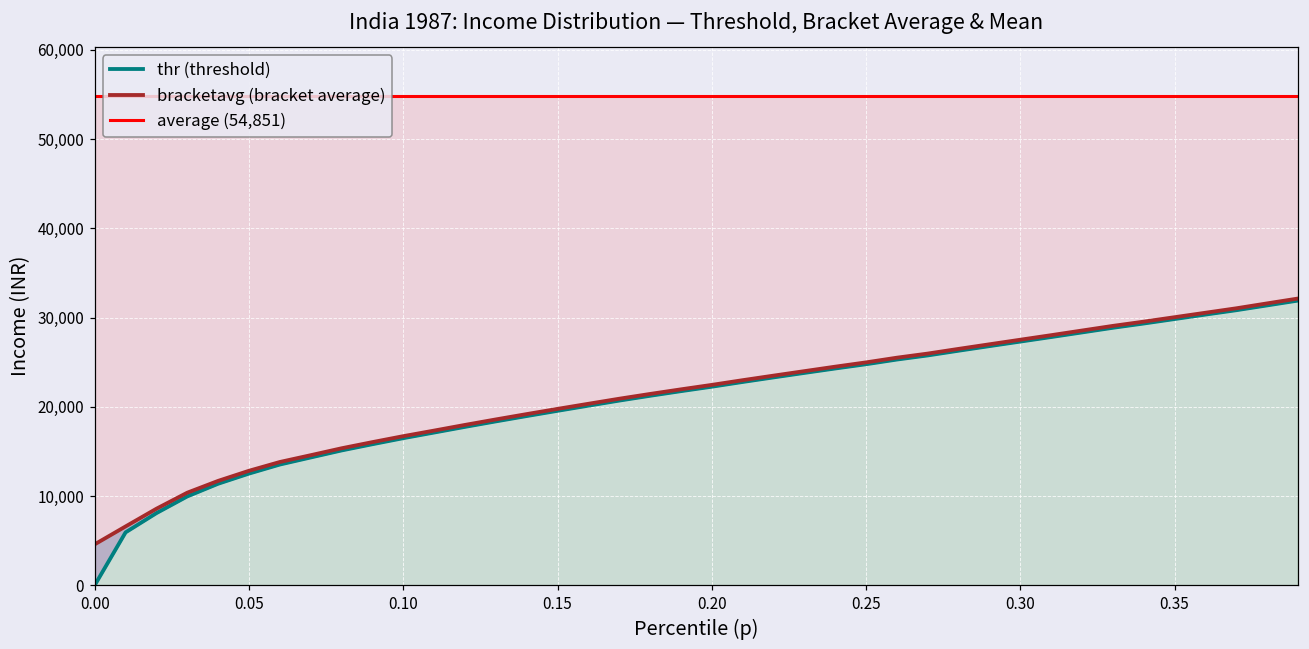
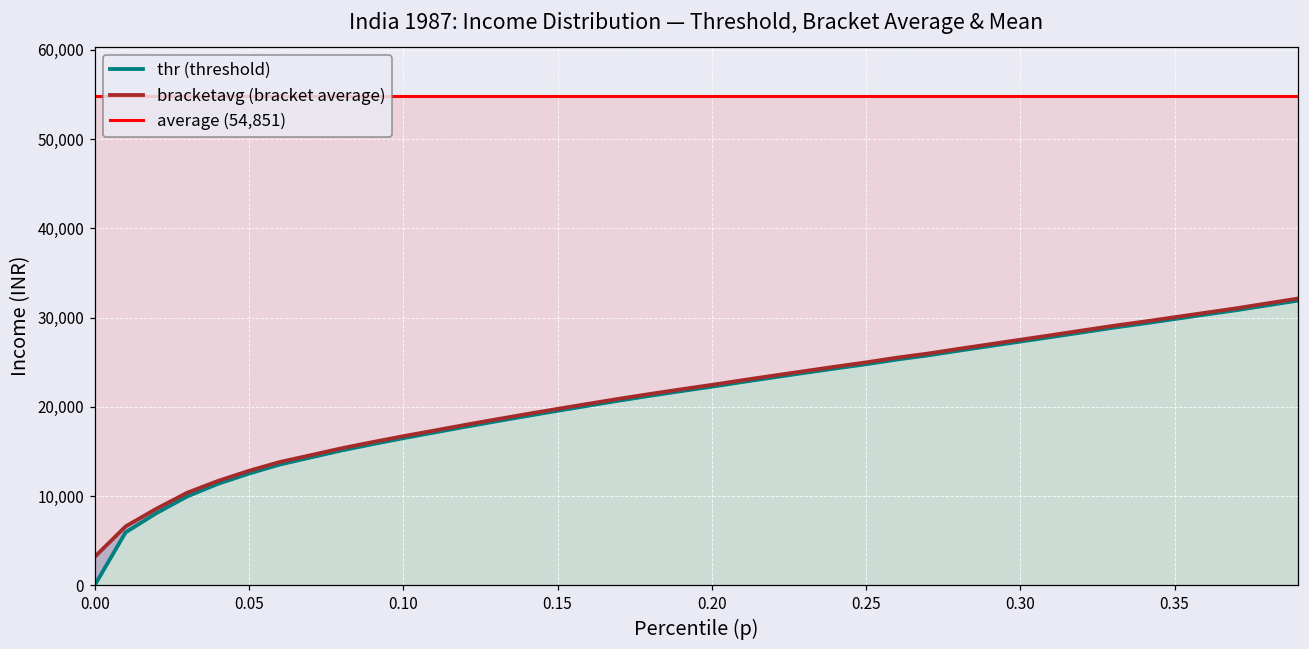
  {
    "thr (threshold)": {
      "0.00": "0"
    },
    "bracketavg (bracket average)": {
-     "0.00": "5,000"
+     "0.00": "3,000"
    }
  }
